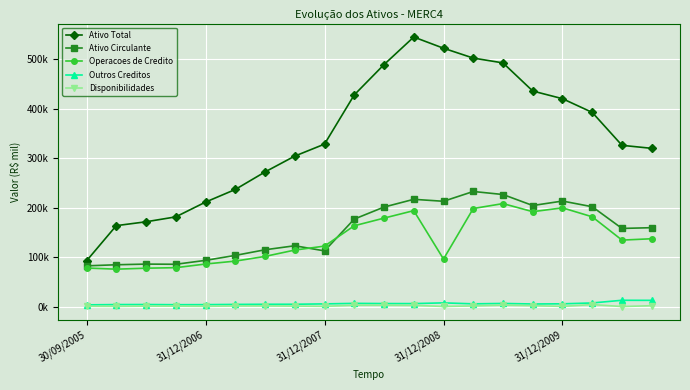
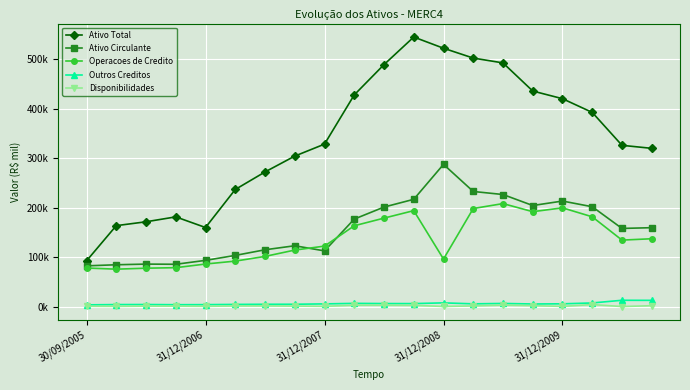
  {
    "Ativo Total": {
      "30/09/2005": 90000,
-     "31/12/2006": 210000,
+     "31/12/2006": 160000,
      "31/12/2007": 330000,
      "31/12/2008": 520000,
      "31/12/2009": 420000
    },
    "Ativo Circulante": {
      "31/12/2006": 90000,
      "31/12/2007": 110000,
-     "31/12/2008": 210000,
+     "31/12/2008": 290000,
      "31/12/2009": 210000
    },
    "Operacoes de Credito": {
      "31/12/2006": 90000,
      "31/12/2007": 120000,
      "31/12/2008": 100000,
      "31/12/2009": 200000
    },
    "Outros Creditos": {
      "31/12/2008": 10000,
      "31/12/2009": 10000
    },
    "Disponibilidades": {
      "31/12/2008": 0,
      "31/12/2009": 0
    }
  }
